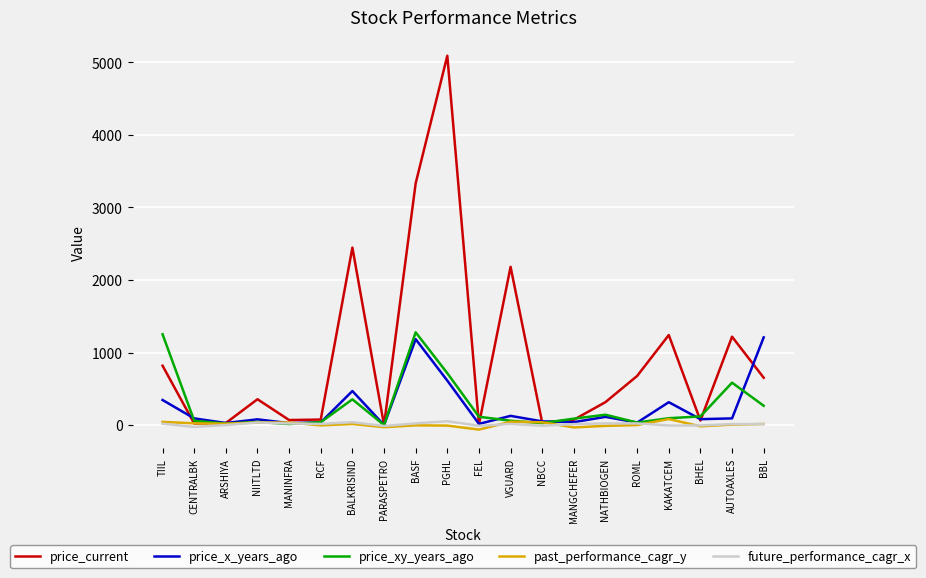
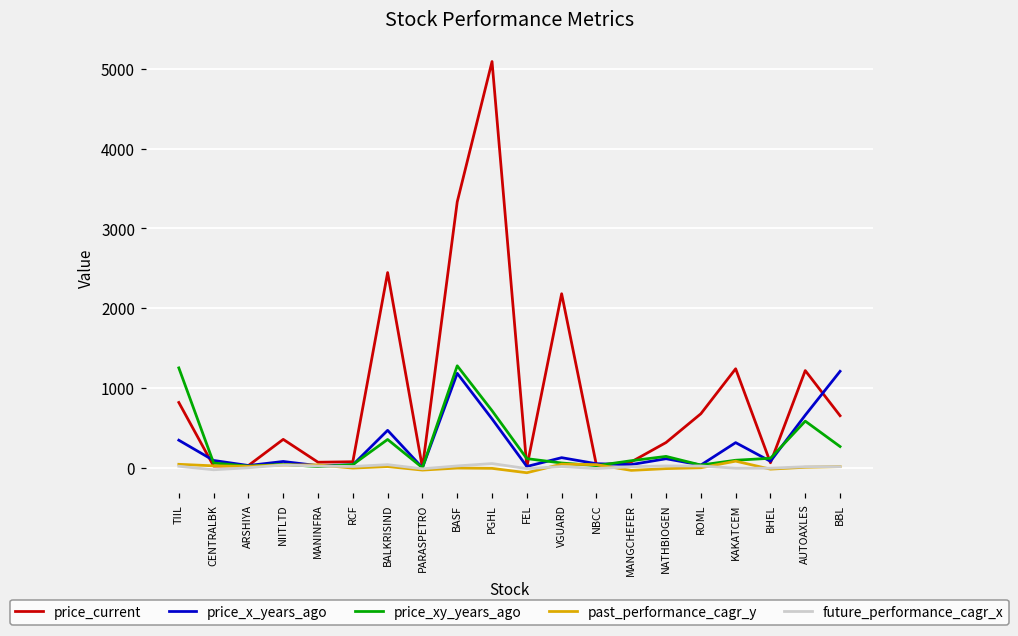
  {
    "price_current": {
      "TIIL": 800,
      "NIITLTD": 400,
      "RCF": 100,
      "BALKRISIND": 2400,
      "BASF": 3300,
      "PGHL": 5100,
      "VGUARD": 2200,
      "NATHBIOGEN": 300,
      "ROML": 700,
      "KAKATCEM": 1200,
      "AUTOAXLES": 1200,
      "BBL": 700
    },
    "price_x_years_ago": {
      "TIIL": 300,
      "BALKRISIND": 500,
      "BASF": 1200,
      "PGHL": 600,
      "VGUARD": 100,
      "KAKATCEM": 300,
-     "AUTOAXLES": 100,
+     "AUTOAXLES": 700,
      "BBL": 1200
    },
    "price_xy_years_ago": {
      "TIIL": 1300,
      "BALKRISIND": 400,
      "BASF": 1300,
      "PGHL": 700,
      "FEL": 100,
      "BHEL": 100,
      "AUTOAXLES": 600,
      "BBL": 300
    },
    "past_performance_cagr_y": {
      "PGHL": 0,
      "FEL": -100,
      "MANGCHEFER": 0
    },
    "future_performance_cagr_x": {
      "CENTRALBK": 0,
      "PGHL": 100,
      "NBCC": 0,
      "KAKATCEM": 0
    }
  }
